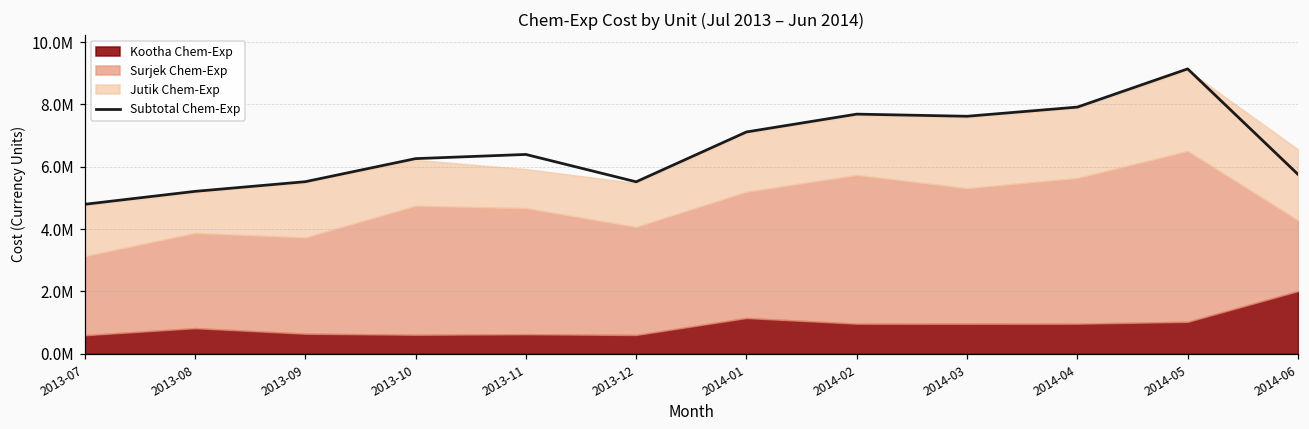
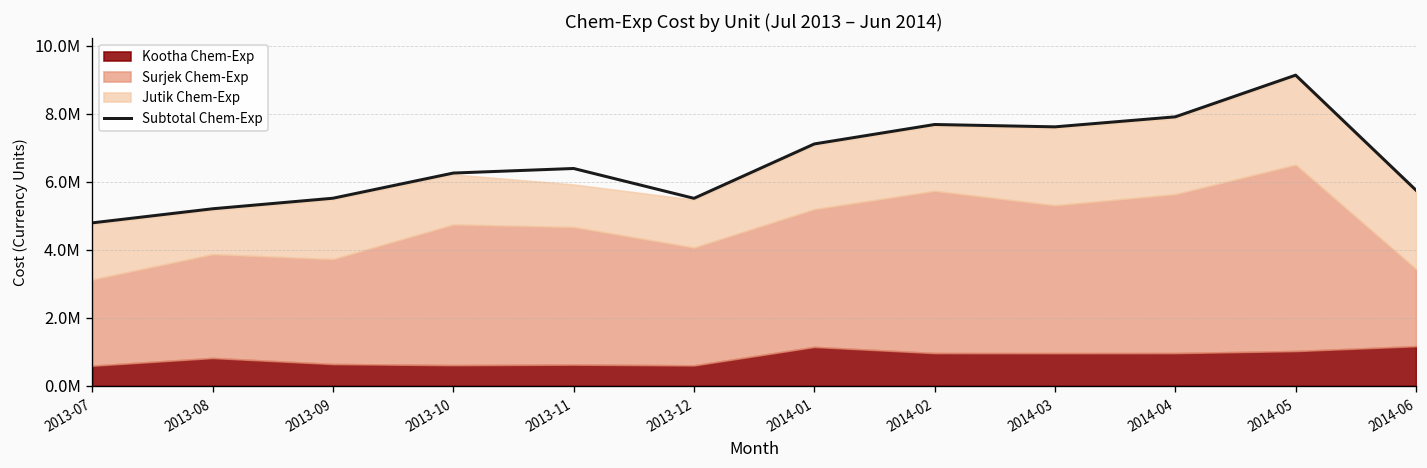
  {
    "Kootha Chem-Exp": {
      "2013-07": 600000,
      "2013-08": 800000,
      "2013-09": 600000,
      "2013-10": 600000,
      "2013-11": 600000,
      "2013-12": 600000,
      "2014-01": 1100000,
      "2014-02": 1000000,
      "2014-03": 1000000,
      "2014-04": 1000000,
      "2014-05": 1000000,
-     "2014-06": 2000000
+     "2014-06": 1200000
    },
    "Subtotal Chem-Exp": {
      "2013-11": 6400000
    },
    "Surjek Chem-Exp": {
      "2013-07": 2500000,
      "2013-08": 3100000,
      "2013-09": 3100000,
      "2013-10": 4100000,
      "2013-11": 4000000,
      "2013-12": 3500000,
      "2014-01": 4000000,
      "2014-02": 4800000,
      "2014-03": 4300000,
      "2014-04": 4700000,
      "2014-05": 5500000,
      "2014-06": 2300000
    },
    "Jutik Chem-Exp": {
      "2013-11": 1300000
    }
  }
